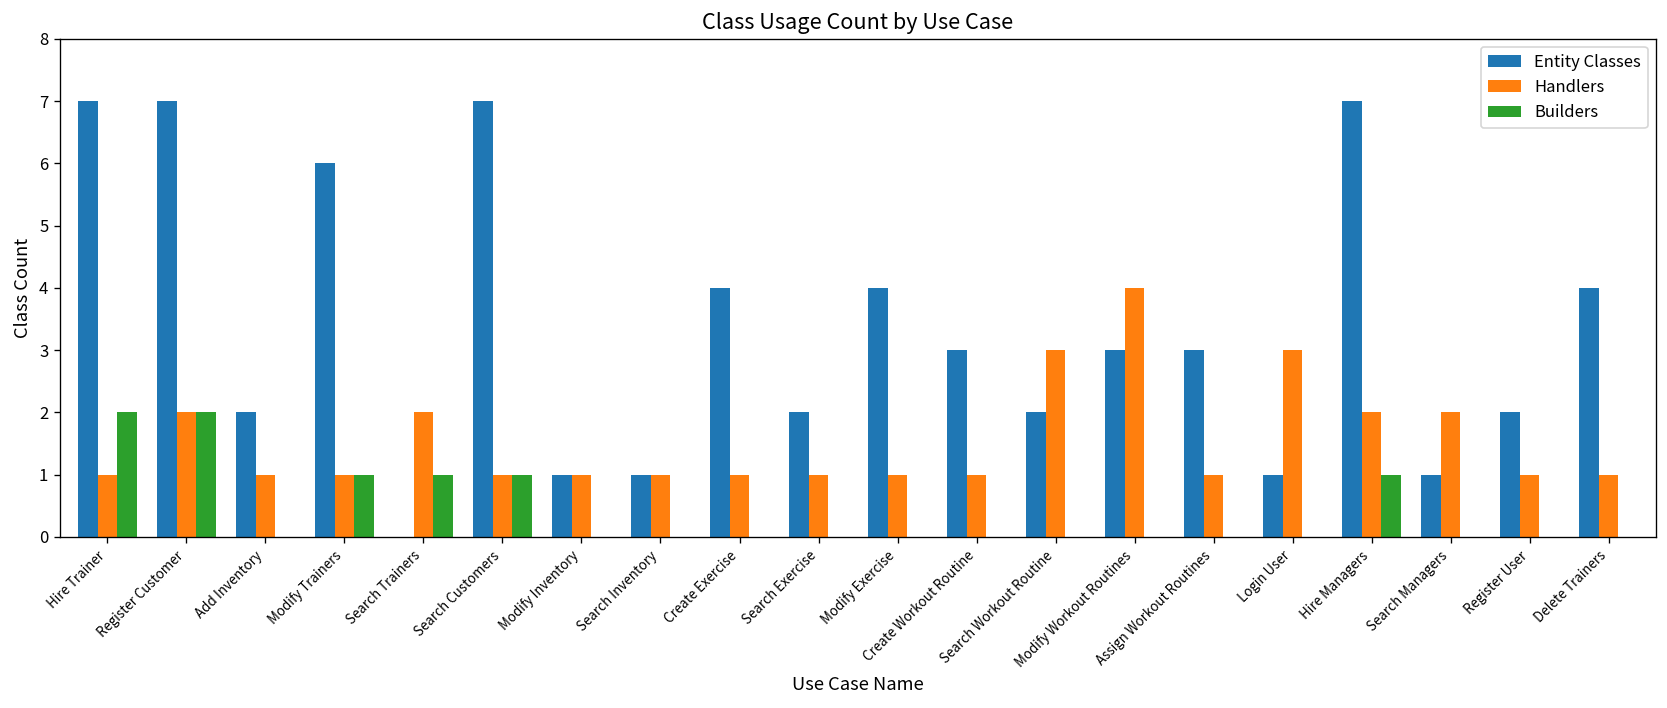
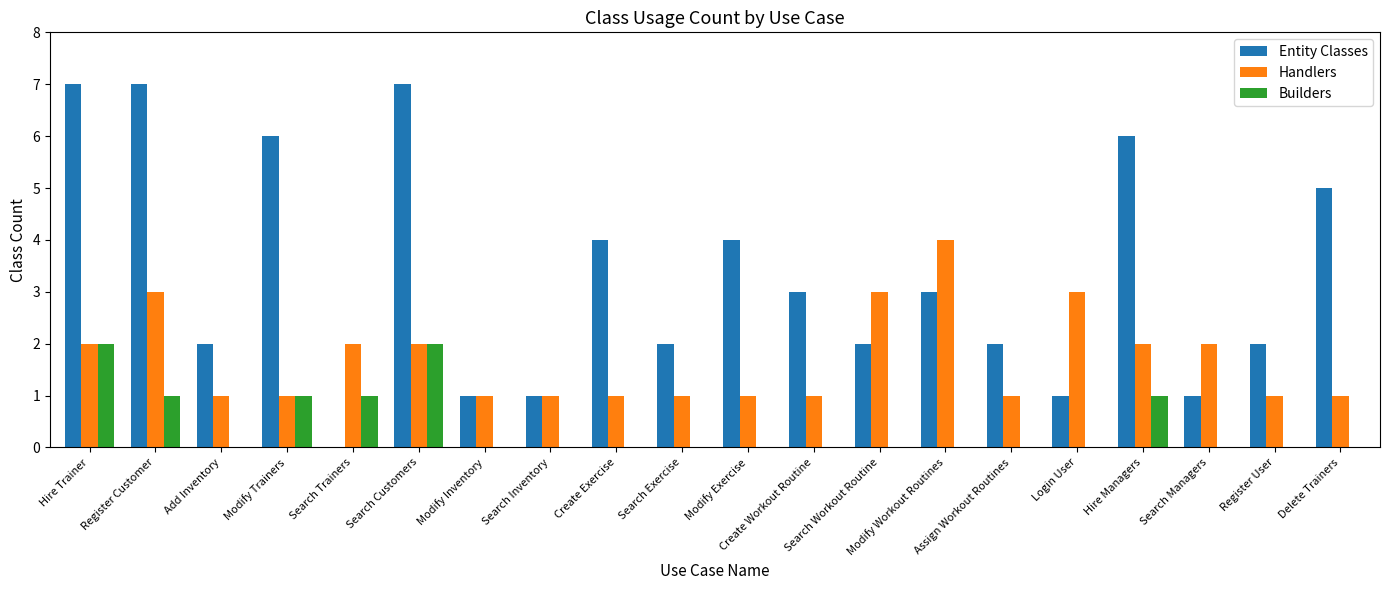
  {
    "Entity Classes": {
      "Hire Trainer": 7,
      "Register Customer": 7,
      "Add Inventory": 2,
      "Modify Trainers": 6,
      "Search Trainers": 0,
      "Search Customers": 7,
      "Modify Inventory": 1,
      "Search Inventory": 1,
      "Create Exercise": 4,
      "Search Exercise": 2,
      "Modify Exercise": 4,
      "Create Workout Routine": 3,
      "Search Workout Routine": 2,
      "Modify Workout Routines": 3,
-     "Assign Workout Routines": 3,
+     "Assign Workout Routines": 2,
      "Login User": 1,
-     "Hire Managers": 7,
+     "Hire Managers": 6,
      "Search Managers": 1,
      "Register User": 2,
-     "Delete Trainers": 4
+     "Delete Trainers": 5
    },
    "Handlers": {
-     "Hire Trainer": 1,
-     "Register Customer": 2,
+     "Hire Trainer": 2,
+     "Register Customer": 3,
      "Add Inventory": 1,
      "Modify Trainers": 1,
      "Search Trainers": 2,
-     "Search Customers": 1,
+     "Search Customers": 2,
      "Modify Inventory": 1,
      "Search Inventory": 1,
      "Create Exercise": 1,
      "Search Exercise": 1,
      "Modify Exercise": 1,
      "Create Workout Routine": 1,
      "Search Workout Routine": 3,
      "Modify Workout Routines": 4,
      "Assign Workout Routines": 1,
      "Login User": 3,
      "Hire Managers": 2,
      "Search Managers": 2,
      "Register User": 1,
      "Delete Trainers": 1
    },
    "Builders": {
      "Hire Trainer": 2,
-     "Register Customer": 2,
+     "Register Customer": 1,
      "Add Inventory": 0,
      "Modify Trainers": 1,
      "Search Trainers": 1,
-     "Search Customers": 1,
+     "Search Customers": 2,
      "Modify Inventory": 0,
      "Search Inventory": 0,
      "Create Exercise": 0,
      "Search Exercise": 0,
      "Modify Exercise": 0,
      "Create Workout Routine": 0,
      "Search Workout Routine": 0,
      "Modify Workout Routines": 0,
      "Assign Workout Routines": 0,
      "Login User": 0,
      "Hire Managers": 1,
      "Search Managers": 0,
      "Register User": 0,
      "Delete Trainers": 0
    }
  }
